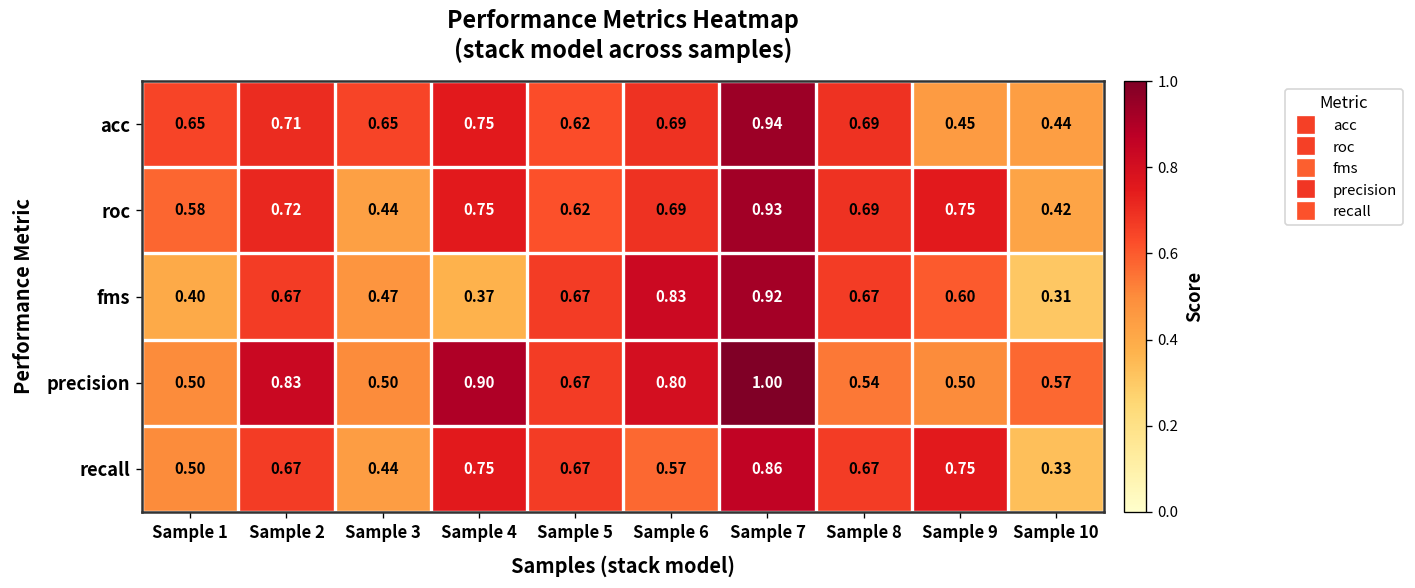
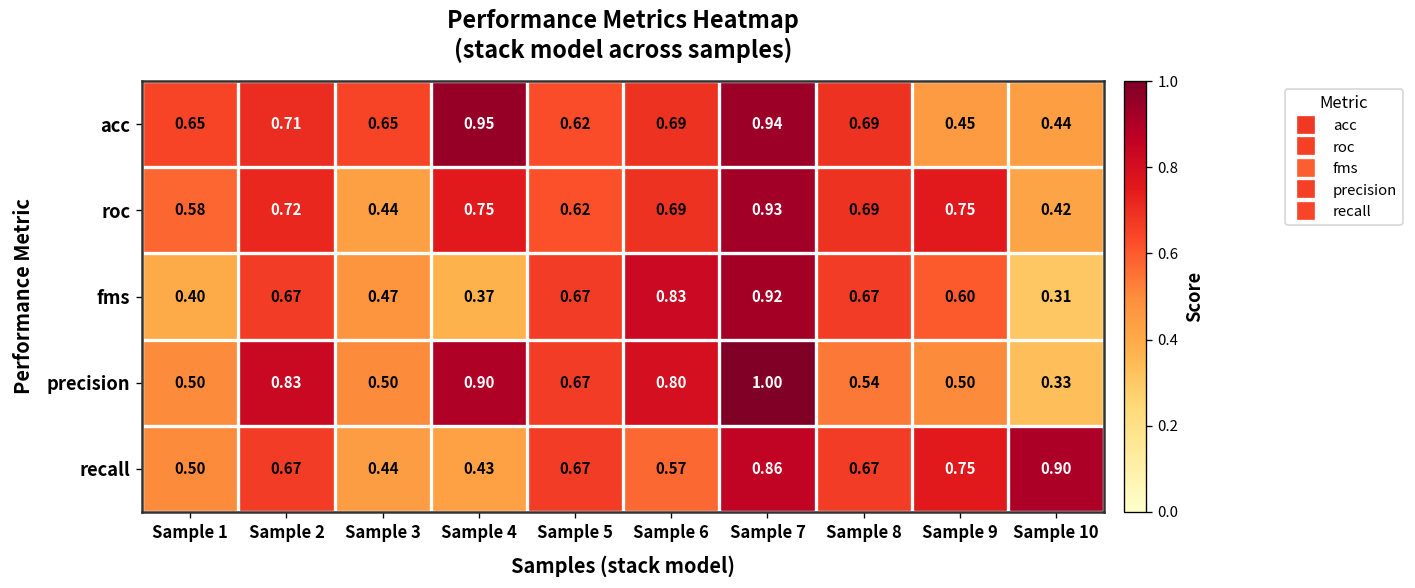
  {
    "acc": {
      "Sample 1": 0.65,
      "Sample 2": 0.71,
      "Sample 3": 0.65,
-     "Sample 4": 0.75,
+     "Sample 4": 0.95,
      "Sample 5": 0.62,
      "Sample 6": 0.69,
      "Sample 7": 0.94,
      "Sample 8": 0.69,
      "Sample 9": 0.45,
      "Sample 10": 0.44
    },
    "roc": {
      "Sample 1": 0.58,
      "Sample 2": 0.72,
      "Sample 3": 0.44,
      "Sample 4": 0.75,
      "Sample 5": 0.62,
      "Sample 6": 0.69,
      "Sample 7": 0.93,
      "Sample 8": 0.69,
      "Sample 9": 0.75,
      "Sample 10": 0.42
    },
    "fms": {
      "Sample 1": 0.40,
      "Sample 2": 0.67,
      "Sample 3": 0.47,
      "Sample 4": 0.37,
      "Sample 5": 0.67,
      "Sample 6": 0.83,
      "Sample 7": 0.92,
      "Sample 8": 0.67,
      "Sample 9": 0.60,
      "Sample 10": 0.31
    },
    "precision": {
      "Sample 1": 0.50,
      "Sample 2": 0.83,
      "Sample 3": 0.50,
      "Sample 4": 0.90,
      "Sample 5": 0.67,
      "Sample 6": 0.80,
      "Sample 7": 1.00,
      "Sample 8": 0.54,
      "Sample 9": 0.50,
-     "Sample 10": 0.57
+     "Sample 10": 0.33
    },
    "recall": {
      "Sample 1": 0.50,
      "Sample 2": 0.67,
      "Sample 3": 0.44,
-     "Sample 4": 0.75,
+     "Sample 4": 0.43,
      "Sample 5": 0.67,
      "Sample 6": 0.57,
      "Sample 7": 0.86,
      "Sample 8": 0.67,
      "Sample 9": 0.75,
-     "Sample 10": 0.33
+     "Sample 10": 0.90
    }
  }
